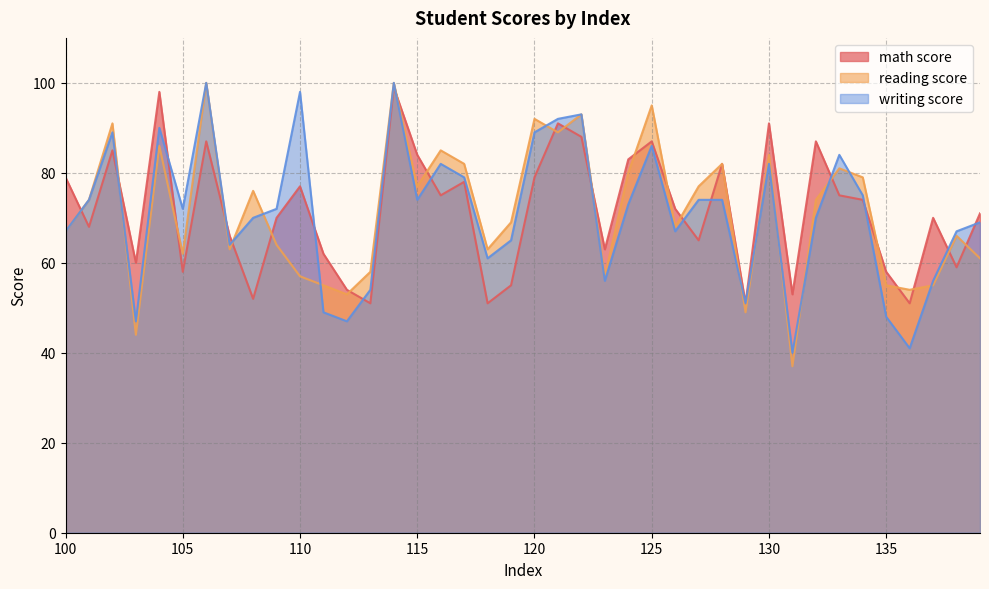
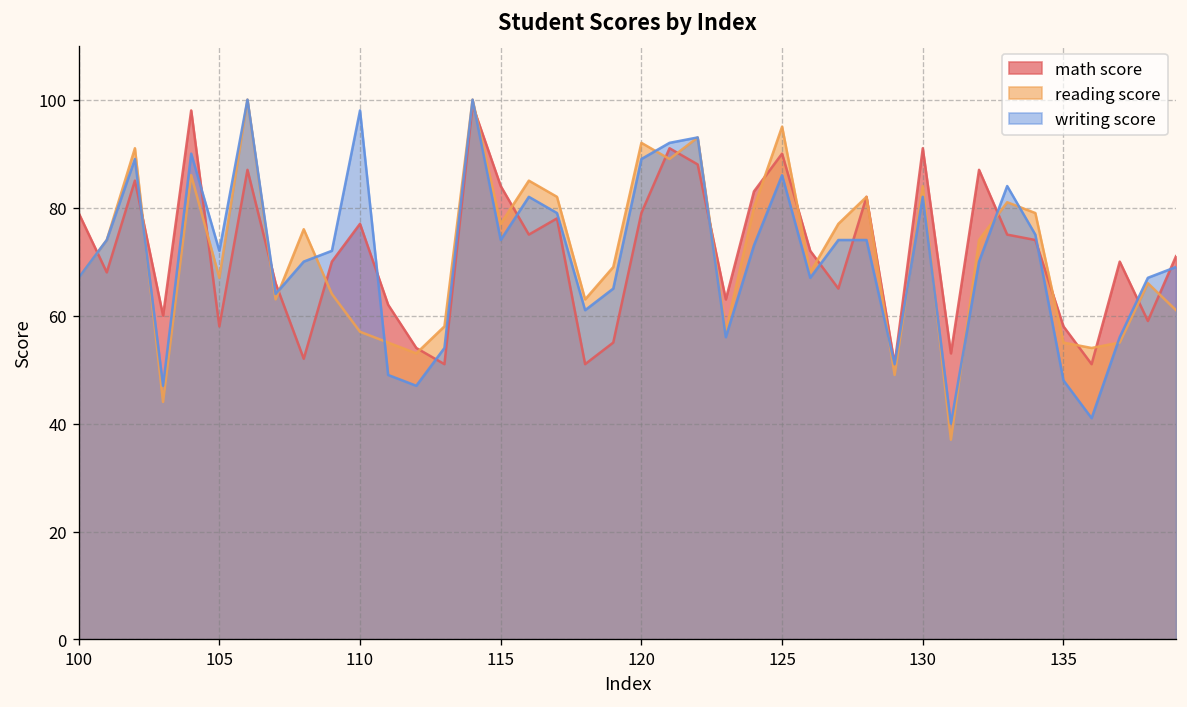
  {
    "math score": {
      "100": 79,
      "105": 58,
      "110": 77,
      "115": 84,
      "120": 79,
-     "125": 87,
+     "125": 90,
      "130": 91,
      "135": 58
    },
    "reading score": {
-     "105": 62,
+     "105": 67,
      "110": 57,
      "115": 77,
      "120": 92,
      "125": 95,
      "130": 84,
      "135": 55
    },
    "writing score": {
      "105": 72,
      "110": 98,
      "115": 74,
      "120": 89,
      "125": 86,
      "130": 82,
      "135": 48
    }
  }
